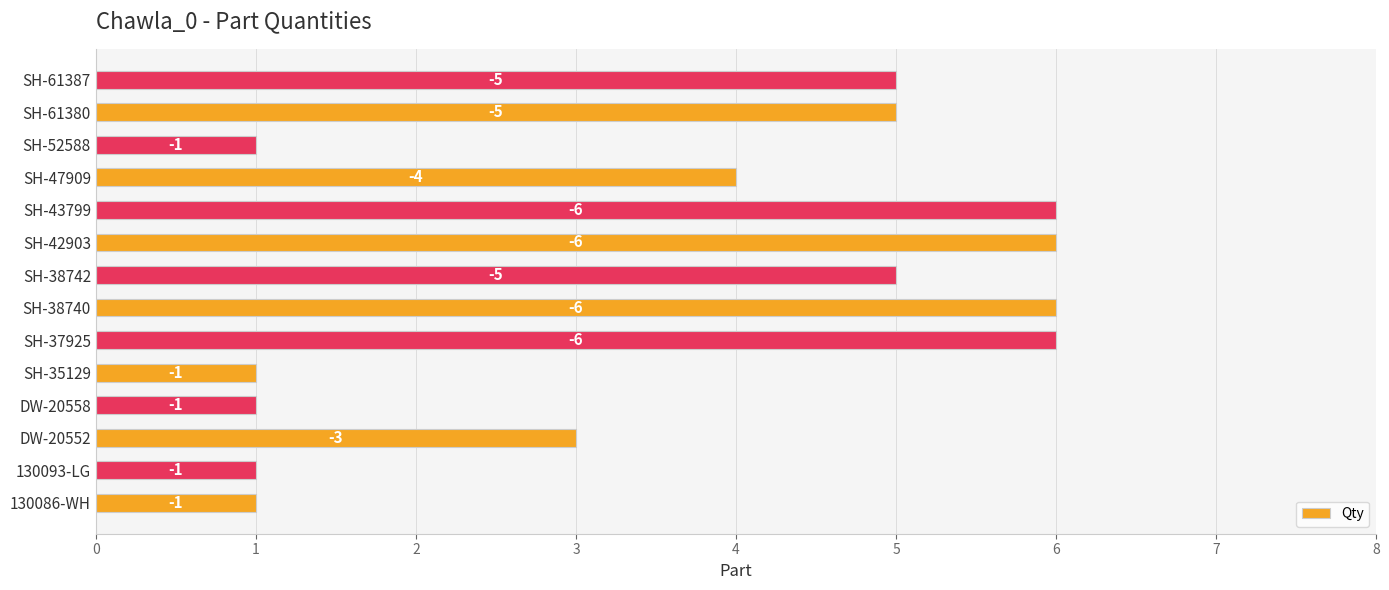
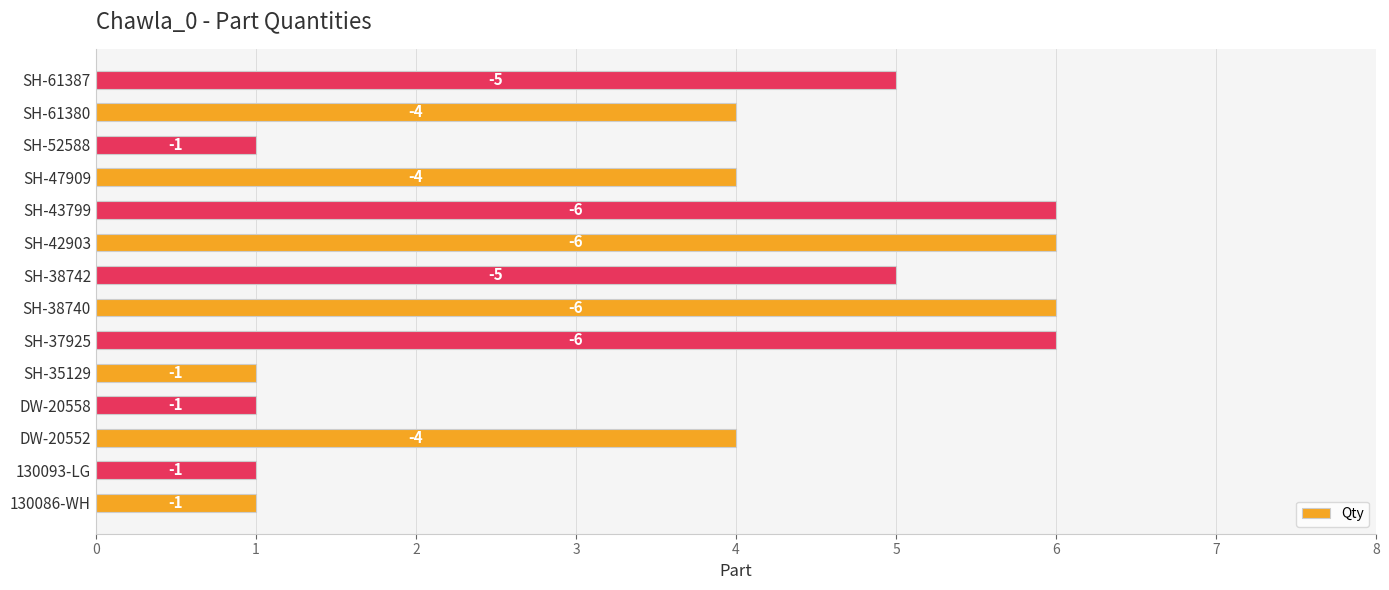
  {
-   "SH-61380": -5,
-   "DW-20552": -3
+   "SH-61380": -4,
+   "DW-20552": -4
  }
